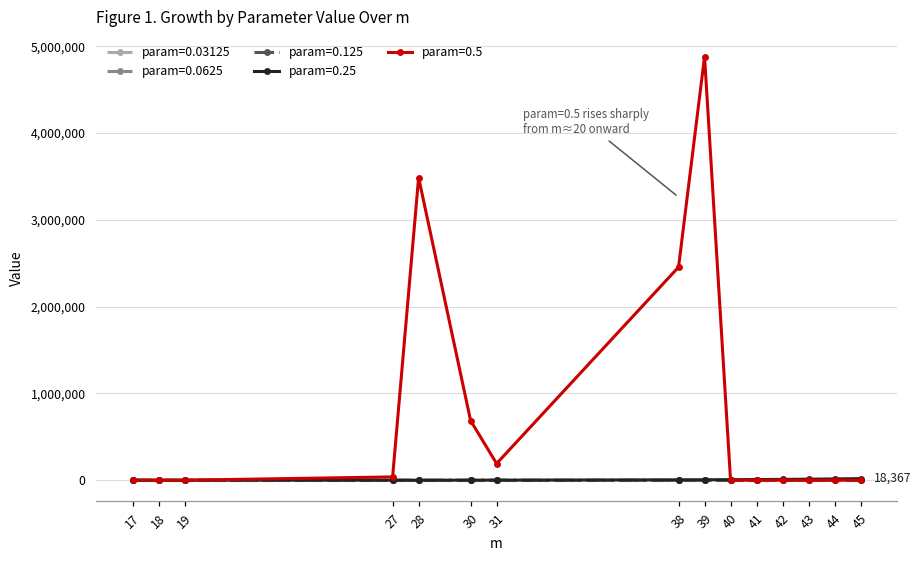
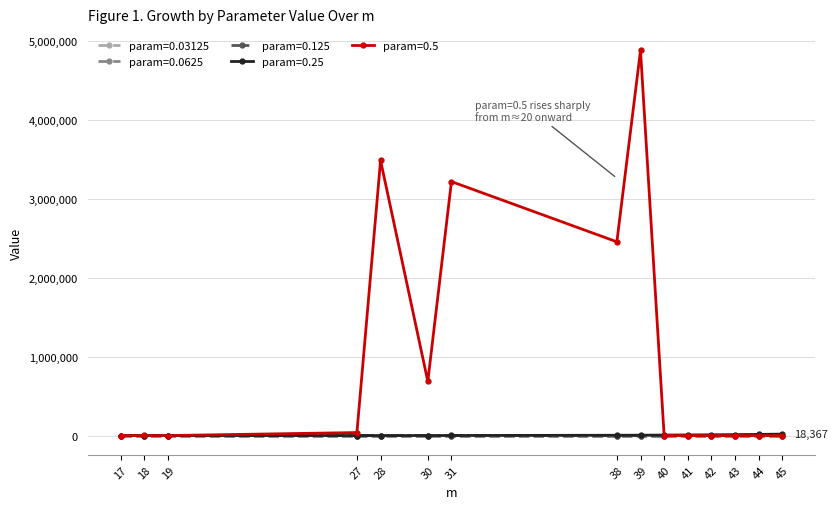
  {
    "param=0.5": {
      "27": "0",
      "28": "3,500,000",
      "30": "700,000",
-     "31": "200,000",
+     "31": "3,200,000",
      "38": "2,500,000",
      "39": "4,900,000"
    }
  }
